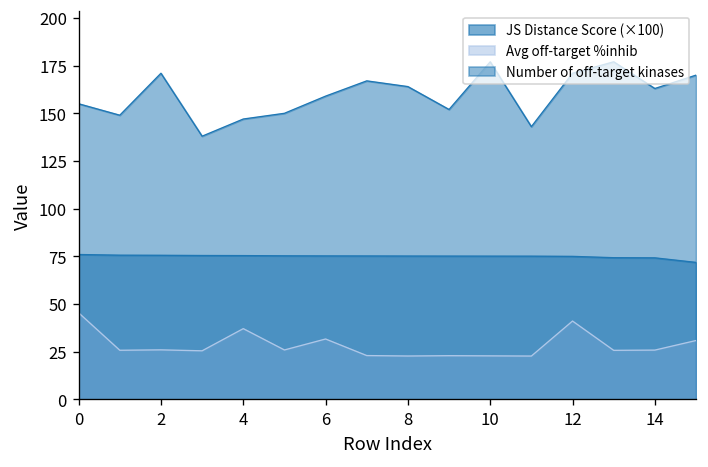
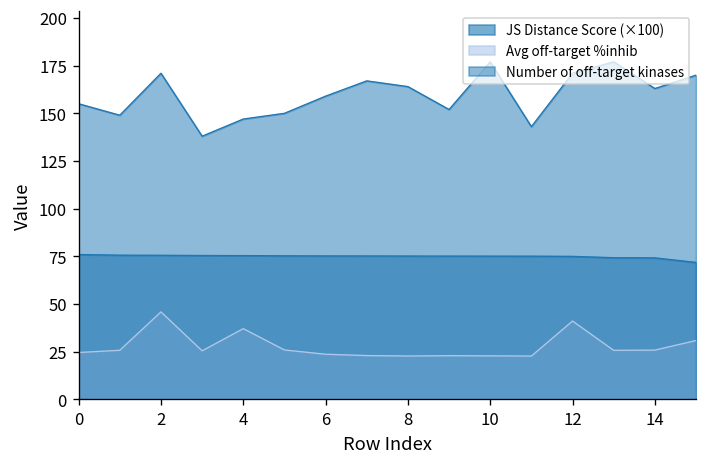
  {
    "Avg off-target %inhib": {
-     "0": 45,
-     "2": 26,
+     "0": 25,
+     "2": 46,
      "4": 37,
-     "6": 32,
+     "6": 24,
      "8": 23,
      "10": 23,
      "12": 41,
      "14": 26
    }
  }
